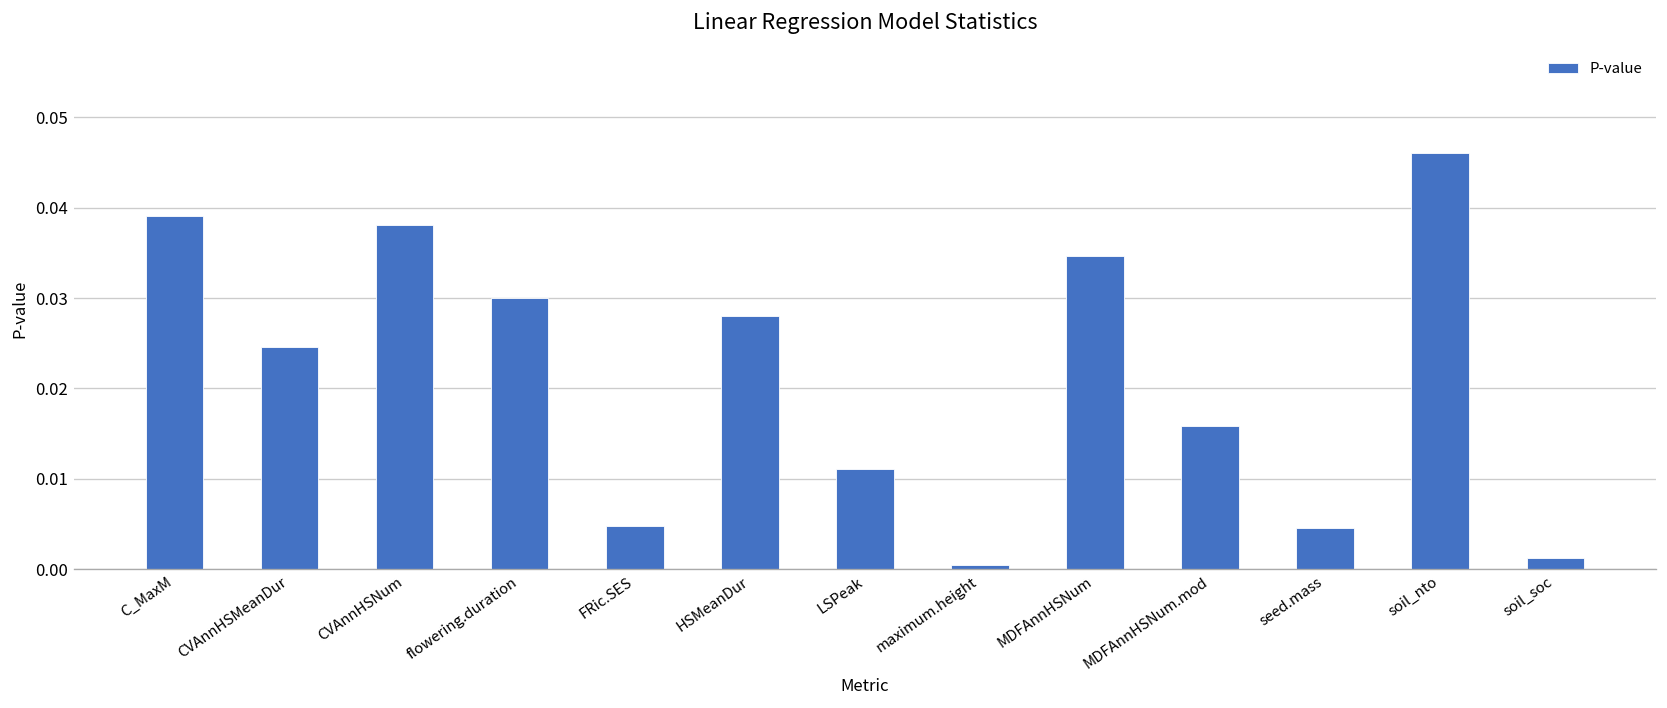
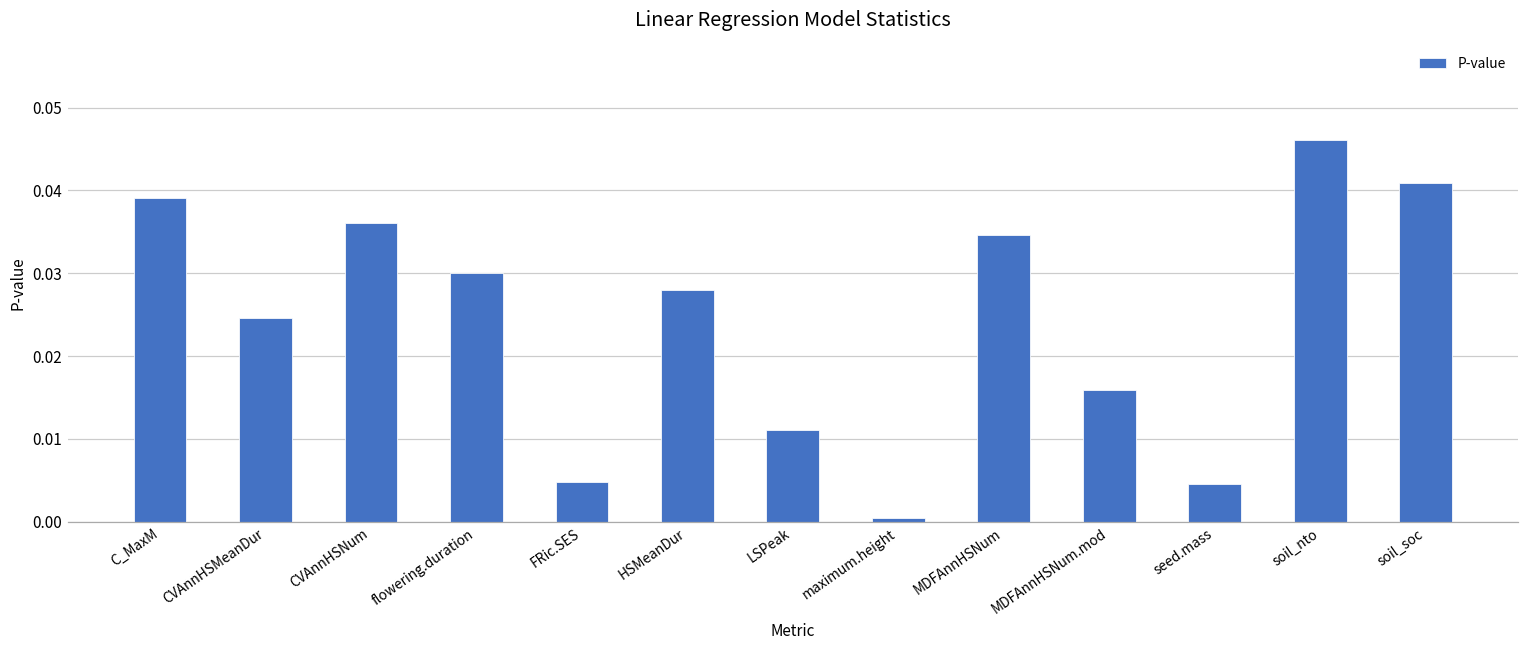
  {
    "C_MaxM": 0.039,
    "CVAnnHSMeanDur": 0.025,
-   "CVAnnHSNum": 0.038,
+   "CVAnnHSNum": 0.036,
    "flowering.duration": 0.030,
    "FRic.SES": 0.005,
    "HSMeanDur": 0.028,
    "LSPeak": 0.011,
    "maximum.height": 0.000,
    "MDFAnnHSNum": 0.035,
    "MDFAnnHSNum.mod": 0.016,
    "seed.mass": 0.005,
    "soil_nto": 0.046,
-   "soil_soc": 0.001
+   "soil_soc": 0.041
  }
